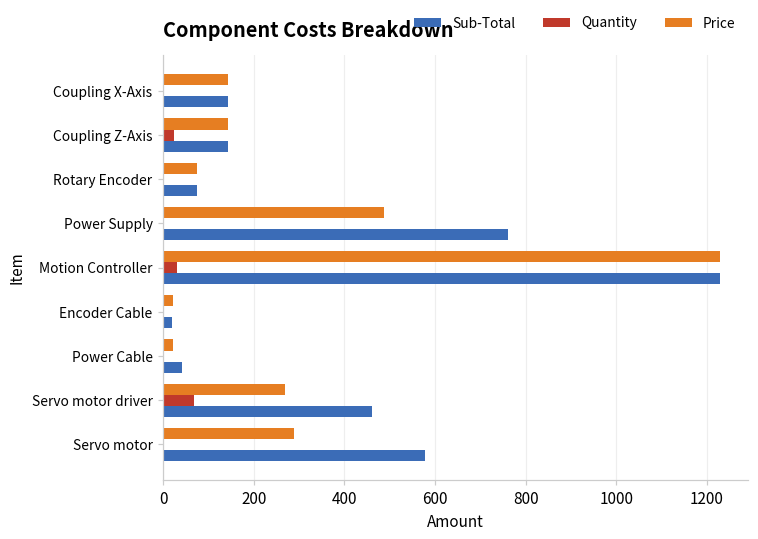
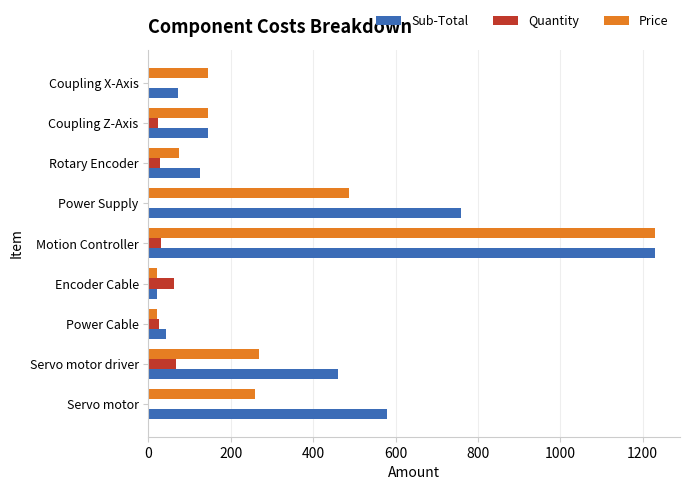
  {
    "Sub-Total": {
-     "Coupling X-Axis": 140,
+     "Coupling X-Axis": 70,
      "Coupling Z-Axis": 140,
-     "Rotary Encoder": 70,
+     "Rotary Encoder": 130,
      "Power Supply": 760,
      "Motion Controller": 1230,
      "Encoder Cable": 20,
      "Power Cable": 40,
      "Servo motor driver": 460,
      "Servo motor": 580
    },
    "Quantity": {
      "Coupling Z-Axis": 20,
-     "Rotary Encoder": 0,
+     "Rotary Encoder": 30,
      "Motion Controller": 30,
-     "Encoder Cable": 0,
-     "Power Cable": 0,
+     "Encoder Cable": 60,
+     "Power Cable": 30,
      "Servo motor driver": 70
    },
    "Price": {
      "Coupling X-Axis": 140,
      "Coupling Z-Axis": 140,
      "Rotary Encoder": 70,
      "Power Supply": 490,
      "Motion Controller": 1230,
      "Encoder Cable": 20,
      "Power Cable": 20,
      "Servo motor driver": 270,
-     "Servo motor": 290
+     "Servo motor": 260
    }
  }
